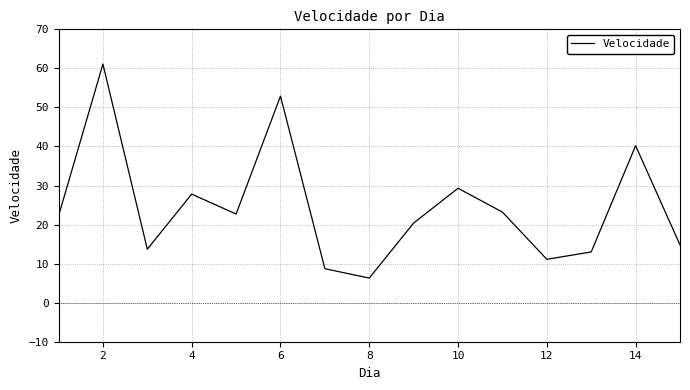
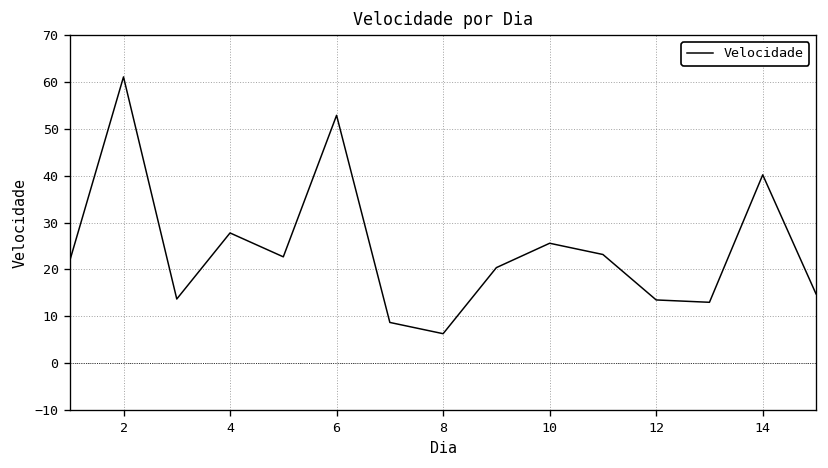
  {
    "2": 61,
    "4": 28,
    "6": 53,
    "8": 6,
-   "10": 29,
-   "12": 11,
+   "10": 26,
+   "12": 14,
    "14": 40
  }
